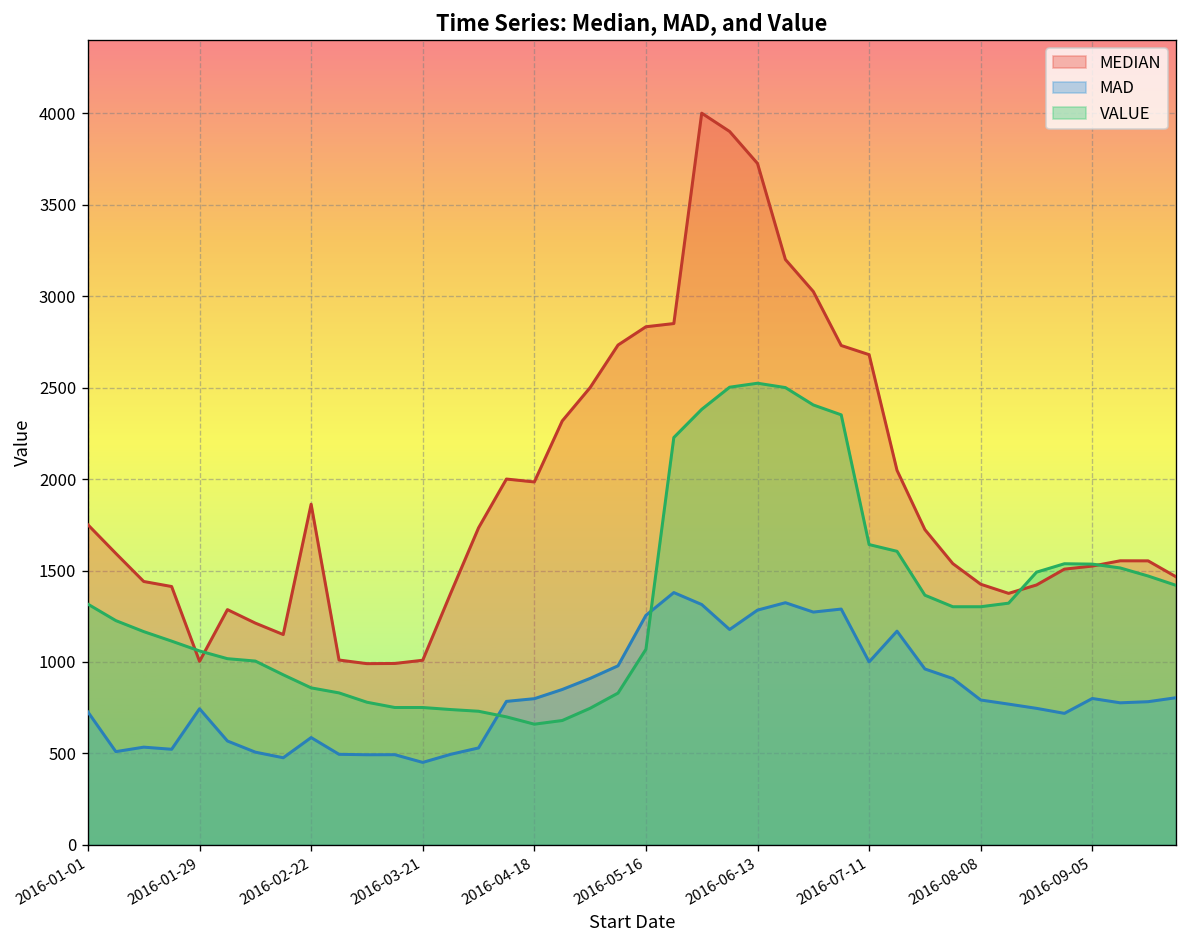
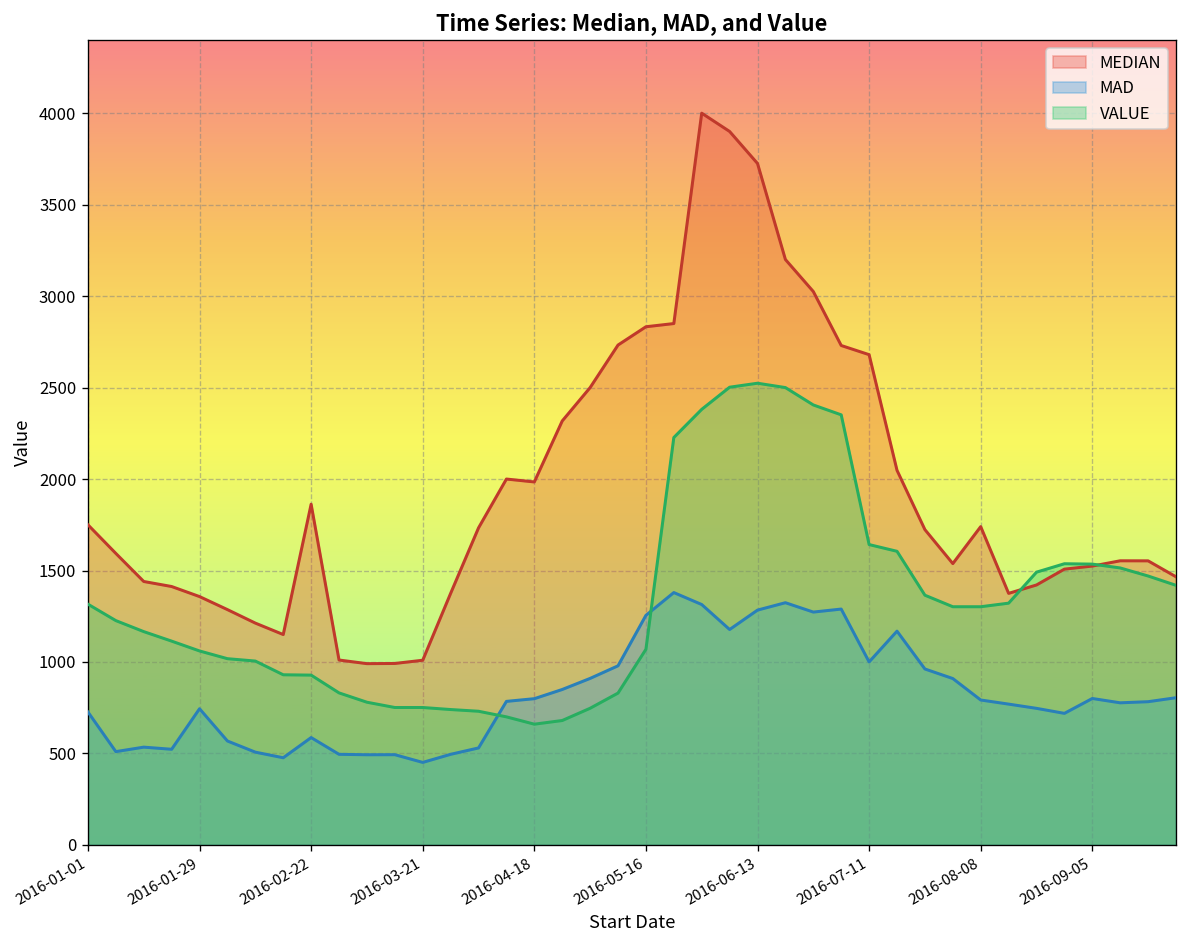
  {
    "MEDIAN": {
      "2016-01-01": 1750,
-     "2016-01-29": 1000,
+     "2016-01-29": 1360,
      "2016-02-22": 1860,
      "2016-03-21": 1010,
      "2016-04-18": 1980,
      "2016-05-16": 2830,
      "2016-06-13": 3730,
      "2016-07-11": 2680,
-     "2016-08-08": 1430
+     "2016-08-08": 1740
    },
    "MAD": {
      "2016-01-01": 730,
      "2016-01-29": 740,
      "2016-02-22": 590,
      "2016-03-21": 450,
      "2016-04-18": 800,
      "2016-05-16": 1250,
      "2016-06-13": 1280,
      "2016-07-11": 1000,
      "2016-08-08": 790,
      "2016-09-05": 800
    },
    "VALUE": {
      "2016-01-01": 1320,
      "2016-01-29": 1060,
-     "2016-02-22": 860,
+     "2016-02-22": 930,
      "2016-03-21": 750,
      "2016-04-18": 660,
      "2016-05-16": 1070,
      "2016-06-13": 2520,
      "2016-07-11": 1640,
      "2016-08-08": 1300
    }
  }
